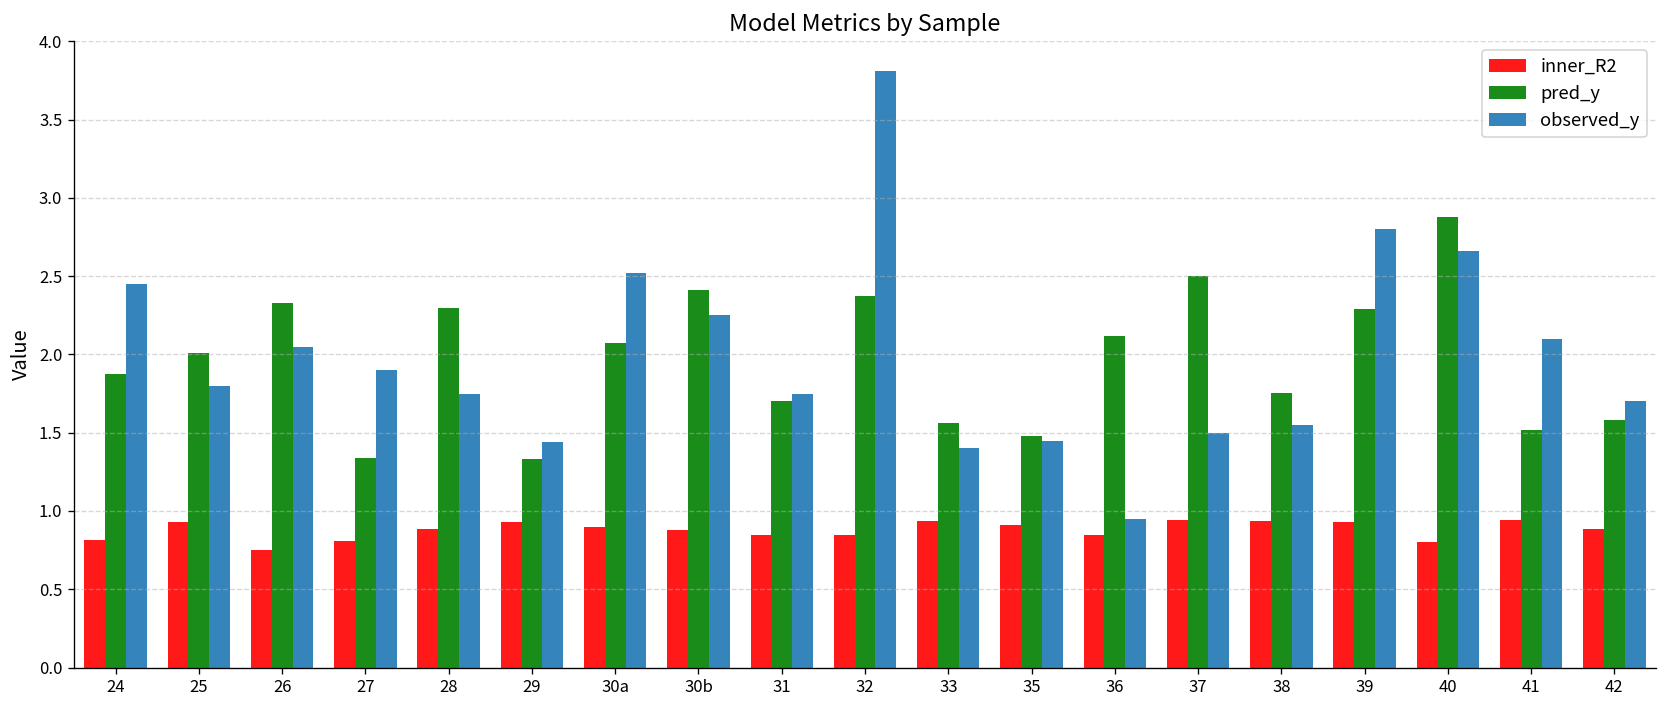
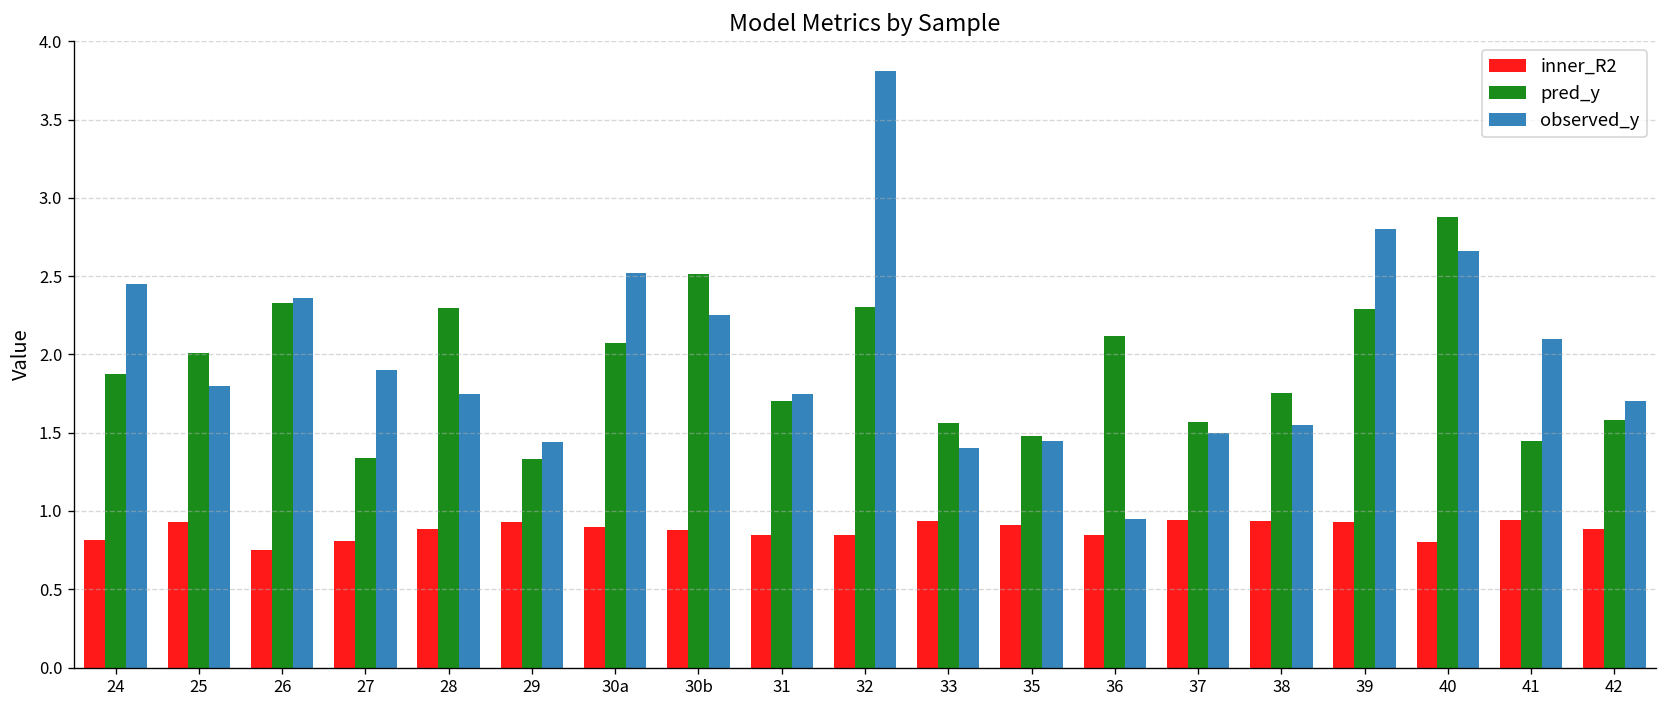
  {
    "inner_R2": {
      "24": 0.82,
      "25": 0.93,
      "26": 0.75,
      "27": 0.81,
      "28": 0.88,
      "29": 0.93,
      "30a": 0.90,
      "30b": 0.88,
      "31": 0.85,
      "32": 0.85,
      "33": 0.94,
      "35": 0.91,
      "36": 0.85,
      "37": 0.94,
      "38": 0.94,
      "39": 0.93,
      "40": 0.80,
      "41": 0.94,
      "42": 0.88
    },
    "pred_y": {
      "24": 1.88,
      "25": 2.01,
      "26": 2.33,
      "27": 1.34,
      "28": 2.30,
      "29": 1.33,
      "30a": 2.07,
-     "30b": 2.41,
+     "30b": 2.51,
      "31": 1.70,
-     "32": 2.37,
+     "32": 2.30,
      "33": 1.56,
      "35": 1.48,
      "36": 2.12,
-     "37": 2.50,
+     "37": 1.57,
      "38": 1.75,
      "39": 2.29,
      "40": 2.88,
-     "41": 1.52,
+     "41": 1.45,
      "42": 1.58
    },
    "observed_y": {
      "24": 2.45,
      "25": 1.80,
-     "26": 2.05,
+     "26": 2.36,
      "27": 1.90,
      "28": 1.75,
      "29": 1.44,
      "30a": 2.52,
      "30b": 2.25,
      "31": 1.75,
      "32": 3.81,
      "33": 1.40,
      "35": 1.45,
      "36": 0.95,
      "37": 1.50,
      "38": 1.55,
      "39": 2.80,
      "40": 2.66,
      "41": 2.10,
      "42": 1.70
    }
  }
